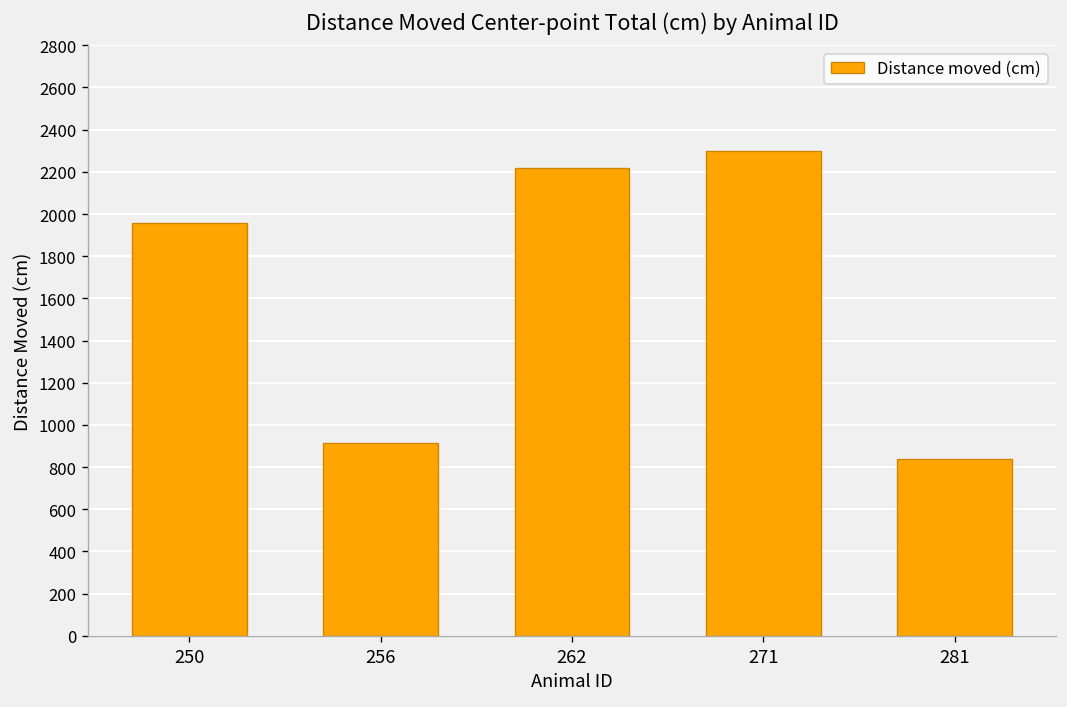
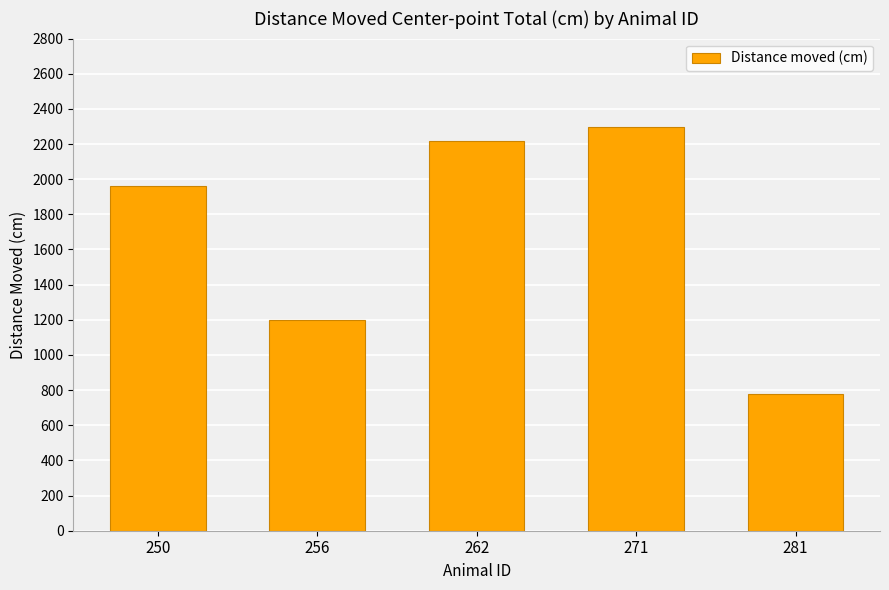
  {
    "250": 1960,
-   "256": 920,
+   "256": 1200,
    "262": 2220,
    "271": 2300,
-   "281": 840
+   "281": 780
  }
